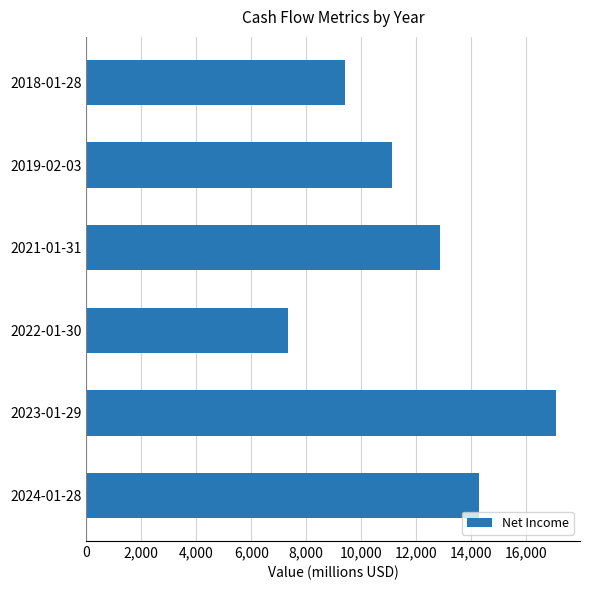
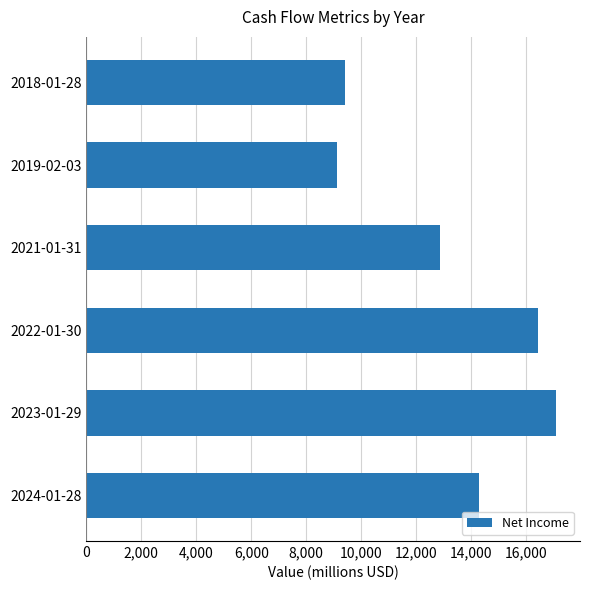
  {
    "2018-01-28": "9,400",
-   "2019-02-03": "11,100",
+   "2019-02-03": "9,100",
    "2021-01-31": "12,900",
-   "2022-01-30": "7,300",
+   "2022-01-30": "16,400",
    "2023-01-29": "17,100",
    "2024-01-28": "14,300"
  }
